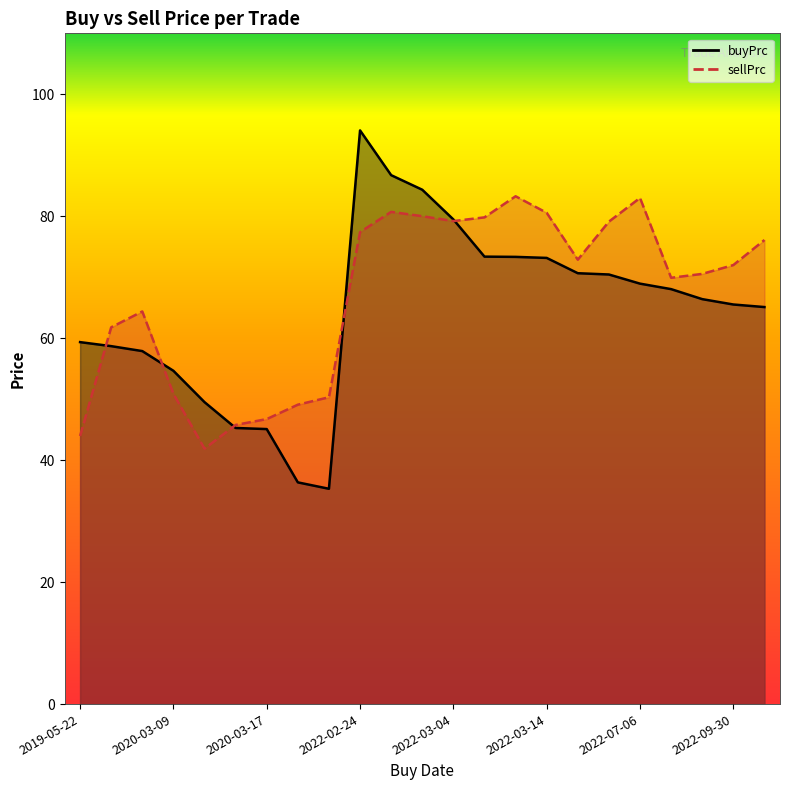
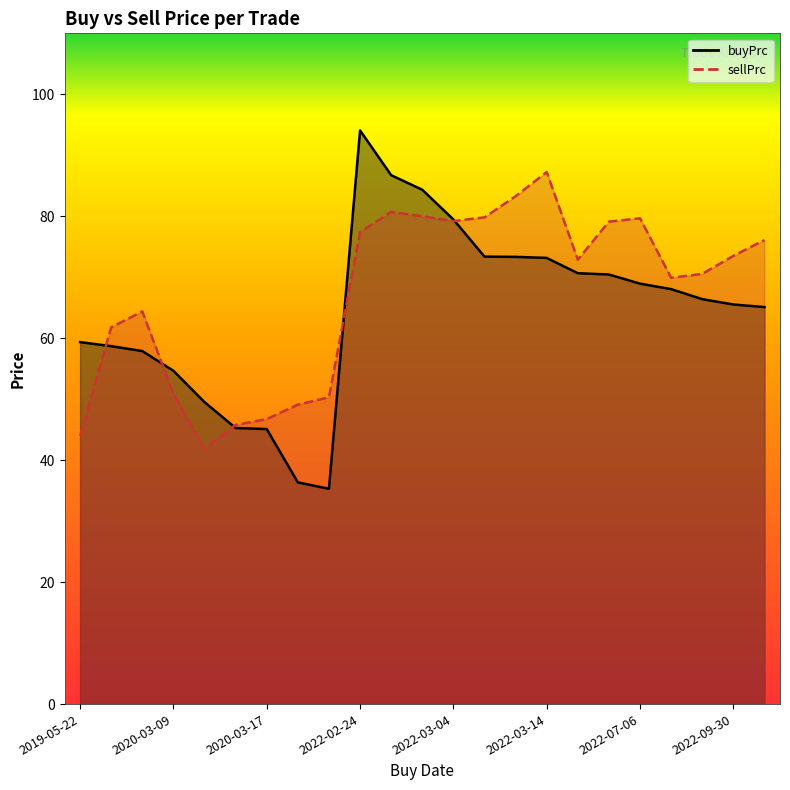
  {
    "sellPrc": {
      "2019-05-22": 44,
      "2020-03-09": 51,
      "2020-03-17": 47,
      "2022-02-24": 77,
-     "2022-03-14": 81,
-     "2022-07-06": 83,
-     "2022-09-30": 72
+     "2022-03-14": 87,
+     "2022-07-06": 80,
+     "2022-09-30": 74
    }
  }
